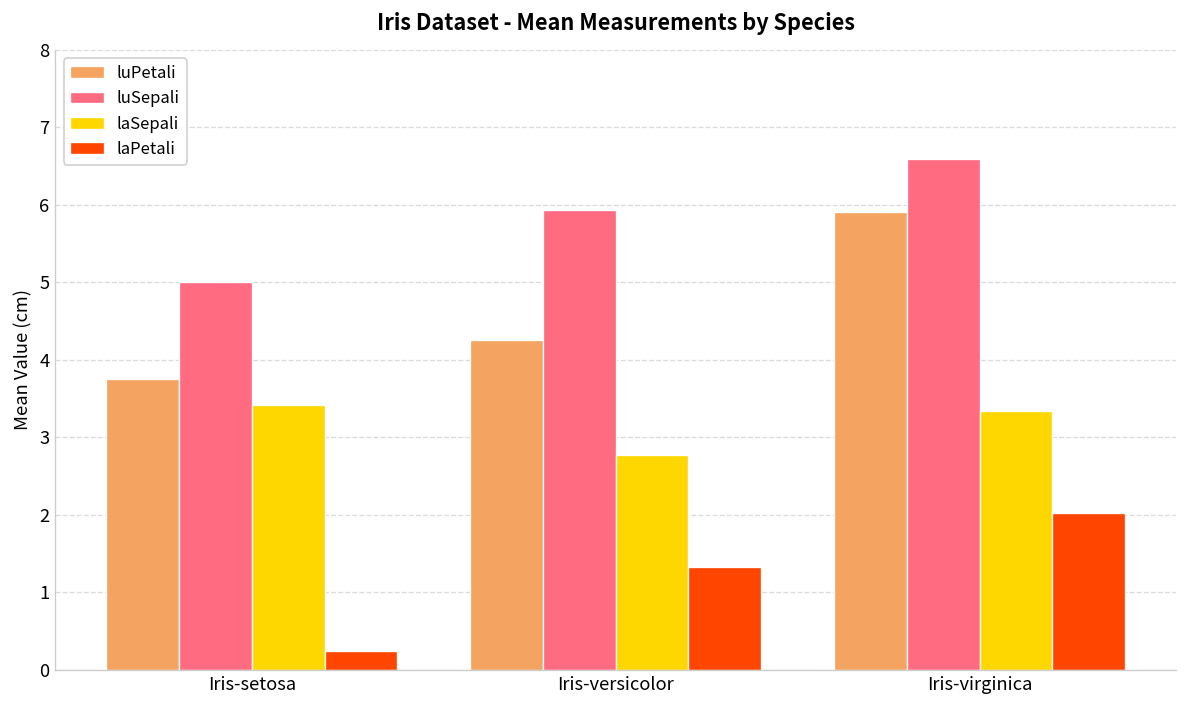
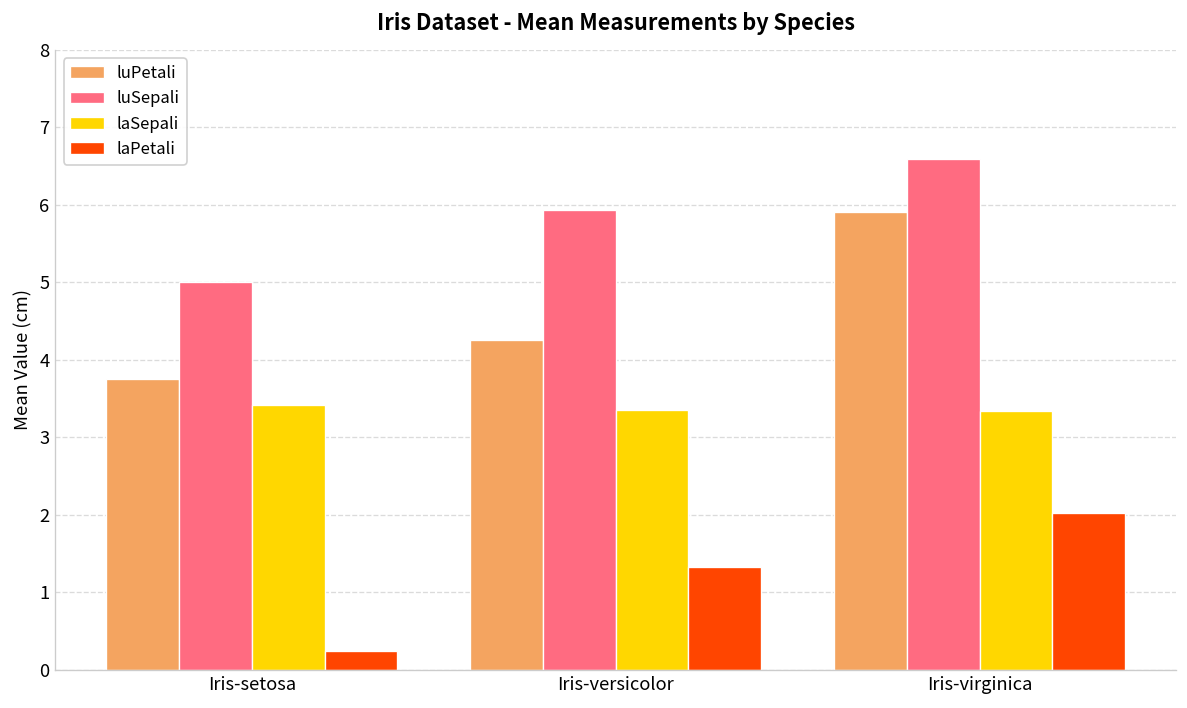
  {
    "luPetali": {
      "Iris-setosa": 3.8,
      "Iris-versicolor": 4.3,
      "Iris-virginica": 5.9
    },
    "luSepali": {
      "Iris-setosa": 5.0,
      "Iris-versicolor": 5.9,
      "Iris-virginica": 6.6
    },
    "laSepali": {
      "Iris-setosa": 3.4,
-     "Iris-versicolor": 2.8,
+     "Iris-versicolor": 3.4,
      "Iris-virginica": 3.3
    },
    "laPetali": {
      "Iris-setosa": 0.2,
      "Iris-versicolor": 1.3,
      "Iris-virginica": 2.0
    }
  }
